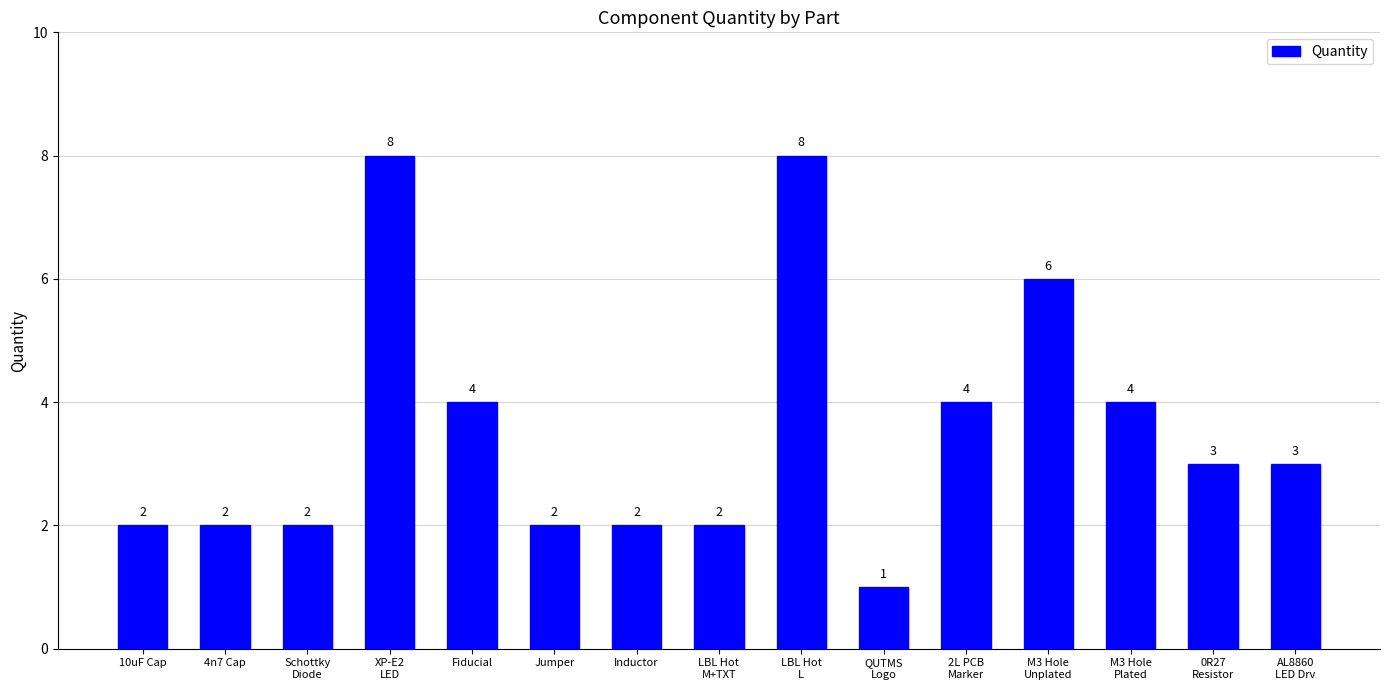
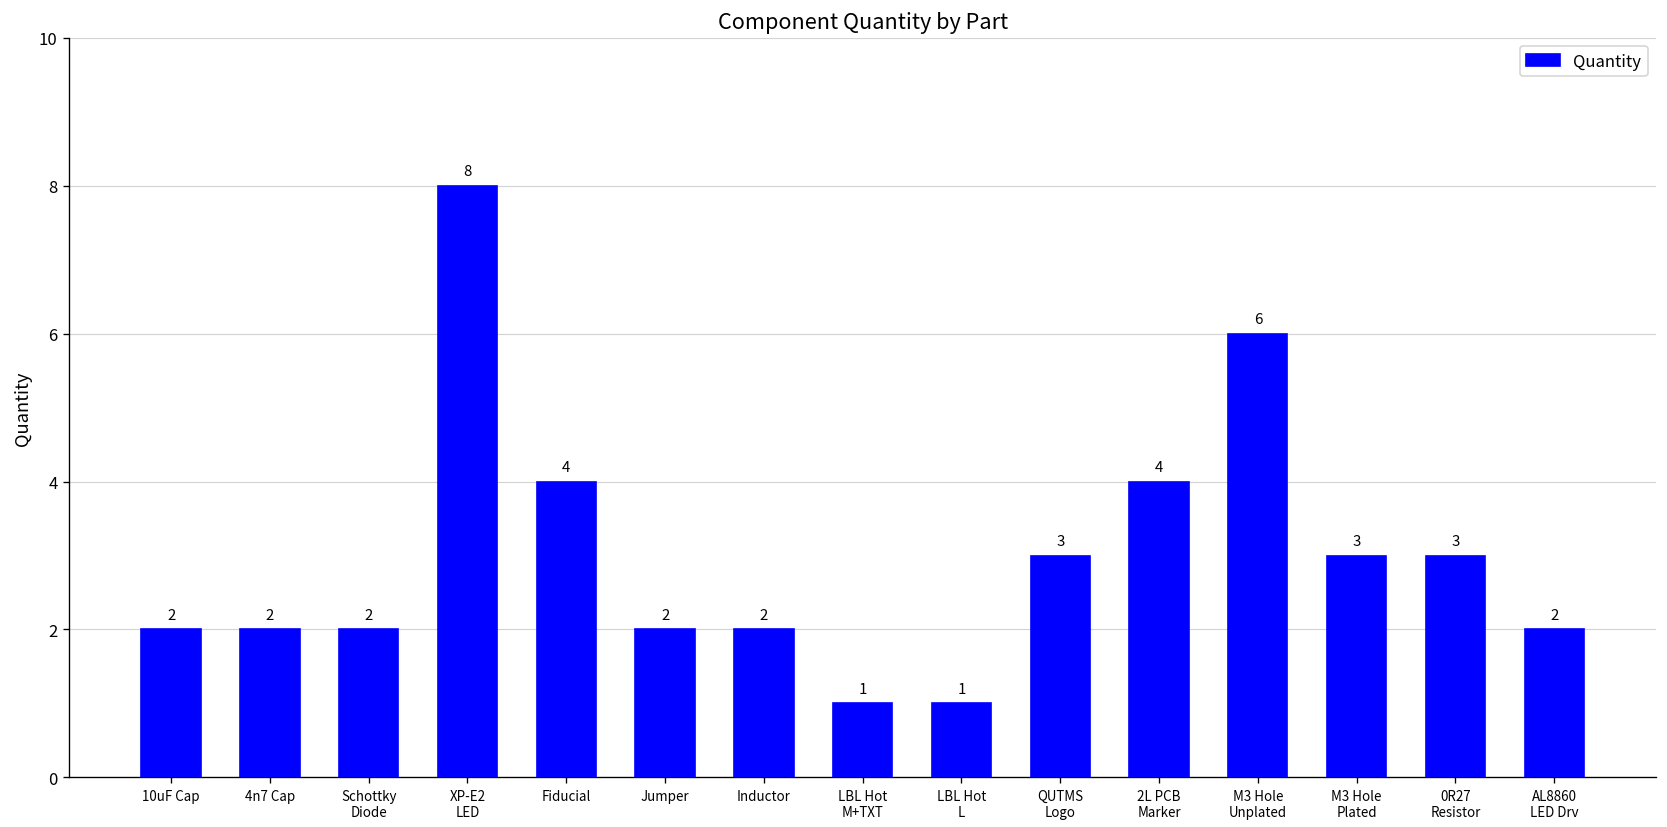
  {
    "10uF Cap": 2,
    "4n7 Cap": 2,
    "Schottky Diode": 2,
    "XP-E2 LED": 8,
    "Fiducial": 4,
    "Jumper": 2,
    "Inductor": 2,
-   "LBL Hot M+TXT": 2,
-   "LBL Hot L": 8,
-   "QUTMS Logo": 1,
+   "LBL Hot M+TXT": 1,
+   "LBL Hot L": 1,
+   "QUTMS Logo": 3,
    "2L PCB Marker": 4,
    "M3 Hole Unplated": 6,
-   "M3 Hole Plated": 4,
+   "M3 Hole Plated": 3,
    "0R27 Resistor": 3,
-   "AL8860 LED Drv": 3
+   "AL8860 LED Drv": 2
  }
